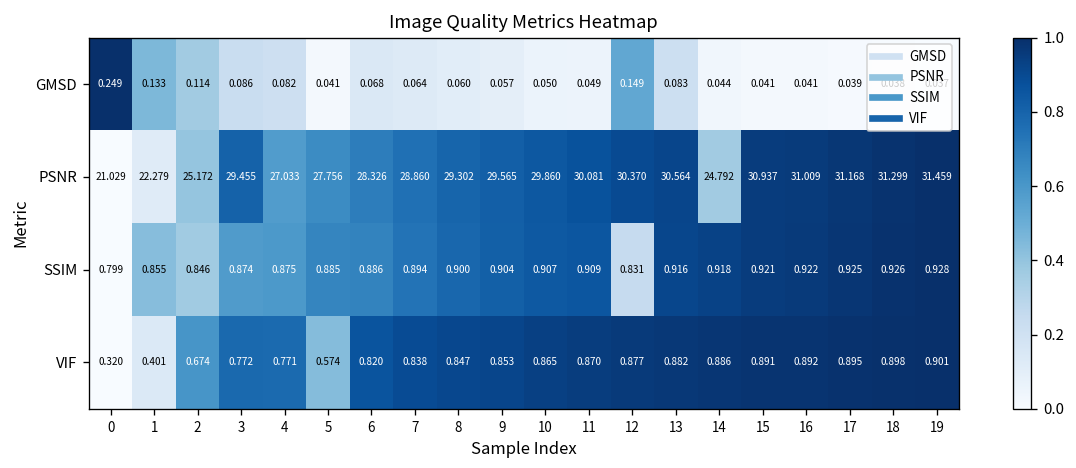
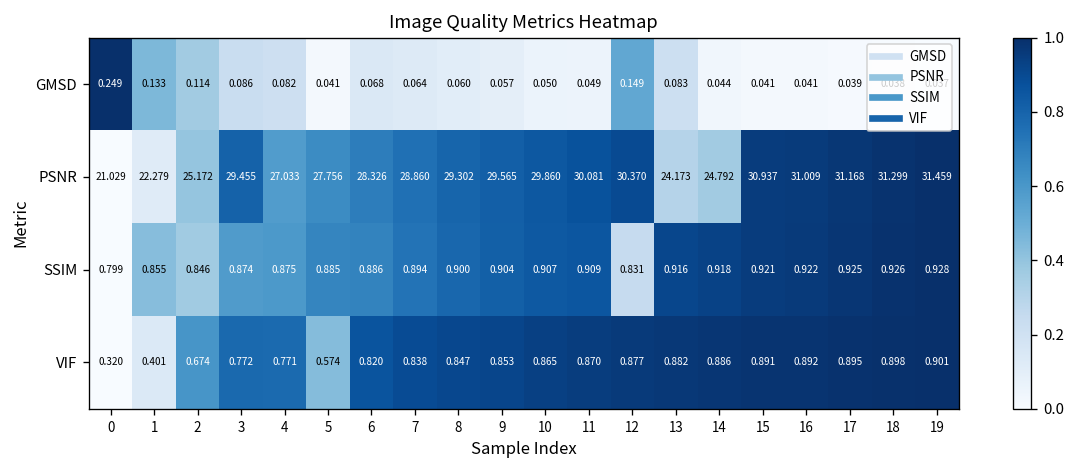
  {
    "GMSD": {
      "0": 0.249,
      "1": 0.133,
      "2": 0.114,
      "3": 0.086,
      "4": 0.082,
      "5": 0.041,
      "6": 0.068,
      "7": 0.064,
      "8": 0.060,
      "9": 0.057,
      "10": 0.050,
      "11": 0.049,
      "12": 0.149,
      "13": 0.083,
      "14": 0.044,
      "15": 0.041,
      "16": 0.041,
      "17": 0.039
    },
    "PSNR": {
      "0": 21.029,
      "1": 22.279,
      "2": 25.172,
      "3": 29.455,
      "4": 27.033,
      "5": 27.756,
      "6": 28.326,
      "7": 28.860,
      "8": 29.302,
      "9": 29.565,
      "10": 29.860,
      "11": 30.081,
      "12": 30.370,
-     "13": 30.564,
+     "13": 24.173,
      "14": 24.792,
      "15": 30.937,
      "16": 31.009,
      "17": 31.168,
      "18": 31.299,
      "19": 31.459
    },
    "SSIM": {
      "0": 0.799,
      "1": 0.855,
      "2": 0.846,
      "3": 0.874,
      "4": 0.875,
      "5": 0.885,
      "6": 0.886,
      "7": 0.894,
      "8": 0.900,
      "9": 0.904,
      "10": 0.907,
      "11": 0.909,
      "12": 0.831,
      "13": 0.916,
      "14": 0.918,
      "15": 0.921,
      "16": 0.922,
      "17": 0.925,
      "18": 0.926,
      "19": 0.928
    },
    "VIF": {
      "0": 0.320,
      "1": 0.401,
      "2": 0.674,
      "3": 0.772,
      "4": 0.771,
      "5": 0.574,
      "6": 0.820,
      "7": 0.838,
      "8": 0.847,
      "9": 0.853,
      "10": 0.865,
      "11": 0.870,
      "12": 0.877,
      "13": 0.882,
      "14": 0.886,
      "15": 0.891,
      "16": 0.892,
      "17": 0.895,
      "18": 0.898,
      "19": 0.901
    }
  }
